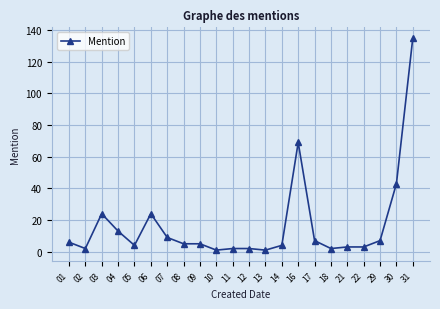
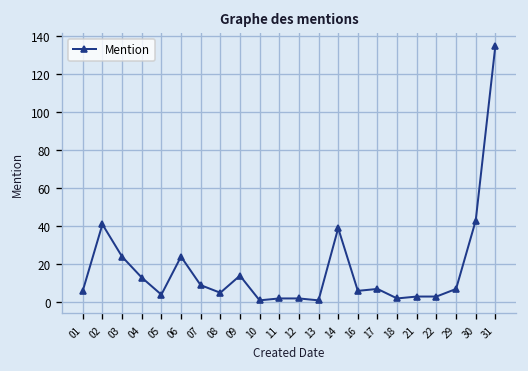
  {
    "01": 6,
-   "02": 2,
+   "02": 41,
    "03": 24,
    "04": 13,
    "05": 4,
    "06": 24,
    "07": 9,
    "08": 5,
-   "09": 5,
+   "09": 14,
    "10": 1,
    "11": 2,
    "12": 2,
    "13": 1,
-   "14": 4,
-   "16": 69,
+   "14": 39,
+   "16": 6,
    "17": 7,
    "18": 2,
    "21": 3,
    "22": 3,
    "29": 7,
    "30": 43,
    "31": 135
  }
